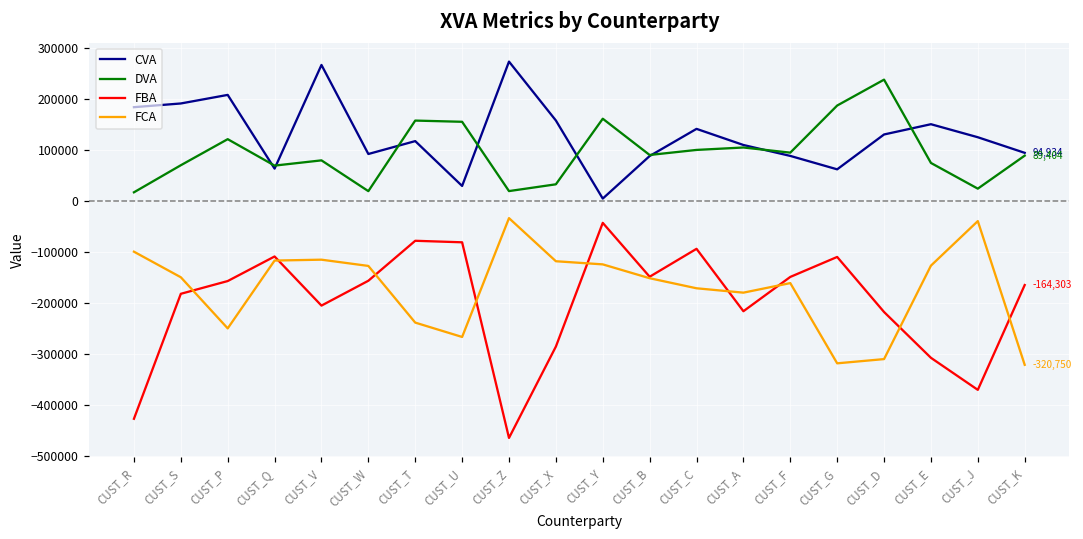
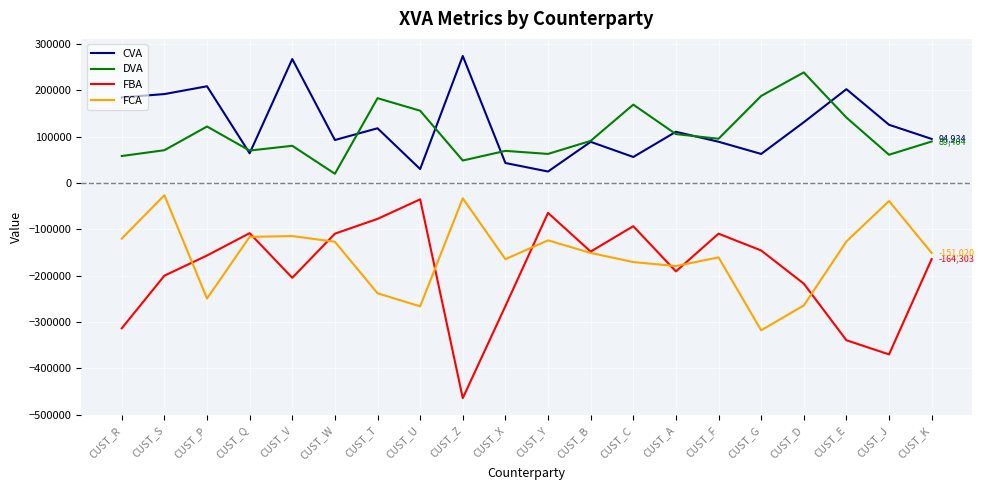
  {
    "CVA": {
      "CUST_S": "190000",
      "CUST_P": "210000",
      "CUST_Q": "60000",
      "CUST_V": "270000",
      "CUST_W": "90000",
      "CUST_T": "120000",
      "CUST_U": "30000",
      "CUST_Z": "270000",
-     "CUST_X": "160000",
-     "CUST_Y": "10000",
-     "CUST_C": "140000",
+     "CUST_X": "40000",
+     "CUST_Y": "20000",
+     "CUST_C": "60000",
      "CUST_F": "90000",
      "CUST_G": "60000",
      "CUST_D": "130000",
-     "CUST_E": "150000",
+     "CUST_E": "200000",
      "CUST_J": "130000"
    },
    "DVA": {
-     "CUST_R": "20000",
+     "CUST_R": "60000",
      "CUST_S": "70000",
      "CUST_P": "120000",
      "CUST_Q": "70000",
      "CUST_V": "80000",
      "CUST_W": "20000",
-     "CUST_T": "160000",
+     "CUST_T": "180000",
      "CUST_U": "160000",
-     "CUST_Z": "20000",
-     "CUST_X": "30000",
-     "CUST_Y": "160000",
-     "CUST_C": "100000",
+     "CUST_Z": "50000",
+     "CUST_X": "70000",
+     "CUST_Y": "60000",
+     "CUST_C": "170000",
      "CUST_F": "100000",
      "CUST_G": "190000",
      "CUST_D": "240000",
-     "CUST_E": "80000",
-     "CUST_J": "20000"
+     "CUST_E": "140000",
+     "CUST_J": "60000"
    },
    "FBA": {
-     "CUST_R": "-430000",
-     "CUST_S": "-180000",
+     "CUST_R": "-310000",
+     "CUST_S": "-200000",
      "CUST_P": "-160000",
      "CUST_Q": "-110000",
      "CUST_V": "-200000",
-     "CUST_W": "-160000",
+     "CUST_W": "-110000",
      "CUST_T": "-80000",
-     "CUST_U": "-80000",
+     "CUST_U": "-40000",
      "CUST_Z": "-460000",
-     "CUST_X": "-280000",
-     "CUST_Y": "-40000",
+     "CUST_X": "-270000",
+     "CUST_Y": "-60000",
      "CUST_C": "-90000",
-     "CUST_A": "-220000",
-     "CUST_F": "-150000",
-     "CUST_G": "-110000",
+     "CUST_A": "-190000",
+     "CUST_F": "-110000",
+     "CUST_G": "-150000",
      "CUST_D": "-220000",
-     "CUST_E": "-310000",
+     "CUST_E": "-340000",
      "CUST_J": "-370000"
    },
    "FCA": {
-     "CUST_R": "-100000",
-     "CUST_S": "-150000",
-     "CUST_X": "-120000",
-     "CUST_D": "-310000",
-     "CUST_K": "-320,750"
+     "CUST_R": "-120000",
+     "CUST_S": "-30000",
+     "CUST_X": "-160000",
+     "CUST_D": "-260000",
+     "CUST_K": "-151,020"
    }
  }
